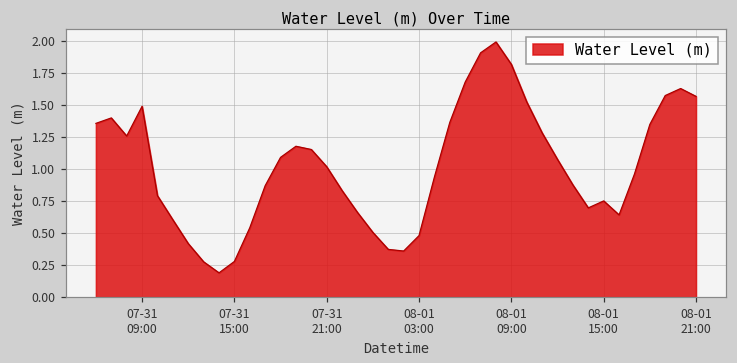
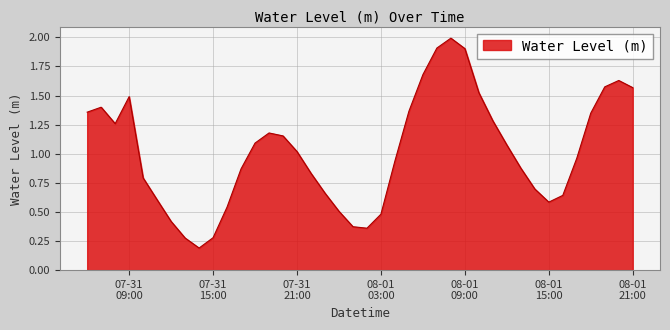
  {
    "07-31 09:00": 1.49,
    "07-31 15:00": 0.28,
    "07-31 21:00": 1.02,
    "08-01 03:00": 0.48,
-   "08-01 09:00": 1.82,
-   "08-01 15:00": 0.75,
+   "08-01 09:00": 1.90,
+   "08-01 15:00": 0.58,
    "08-01 21:00": 1.57
  }
